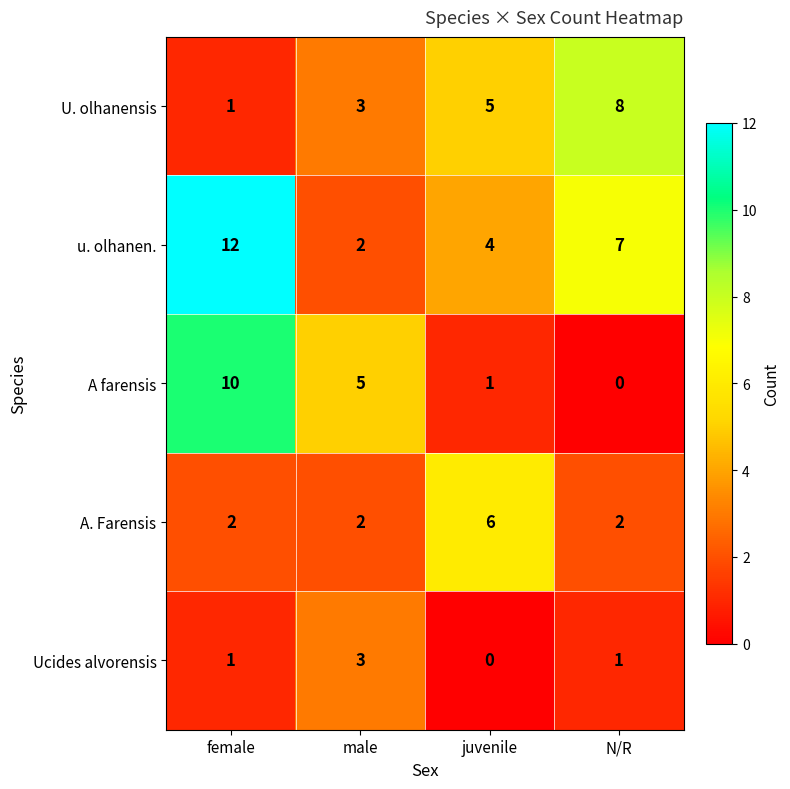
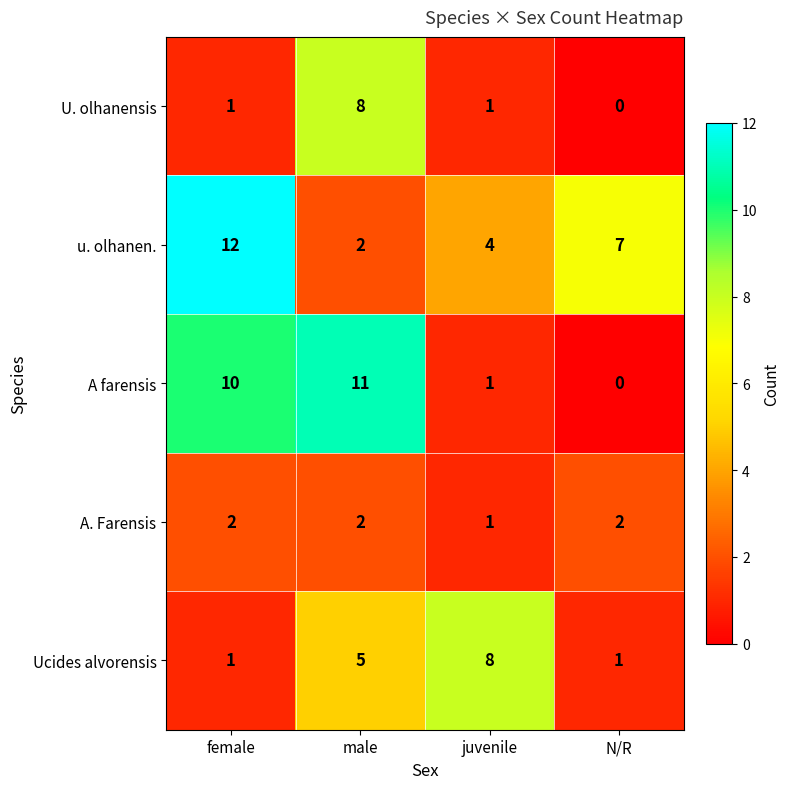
  {
    "U. olhanensis": {
      "female": 1,
-     "male": 3,
-     "juvenile": 5,
-     "N/R": 8
+     "male": 8,
+     "juvenile": 1,
+     "N/R": 0
    },
    "u. olhanen.": {
      "female": 12,
      "male": 2,
      "juvenile": 4,
      "N/R": 7
    },
    "A farensis": {
      "female": 10,
-     "male": 5,
+     "male": 11,
      "juvenile": 1,
      "N/R": 0
    },
    "A. Farensis": {
      "female": 2,
      "male": 2,
-     "juvenile": 6,
+     "juvenile": 1,
      "N/R": 2
    },
    "Ucides alvorensis": {
      "female": 1,
-     "male": 3,
-     "juvenile": 0,
+     "male": 5,
+     "juvenile": 8,
      "N/R": 1
    }
  }
